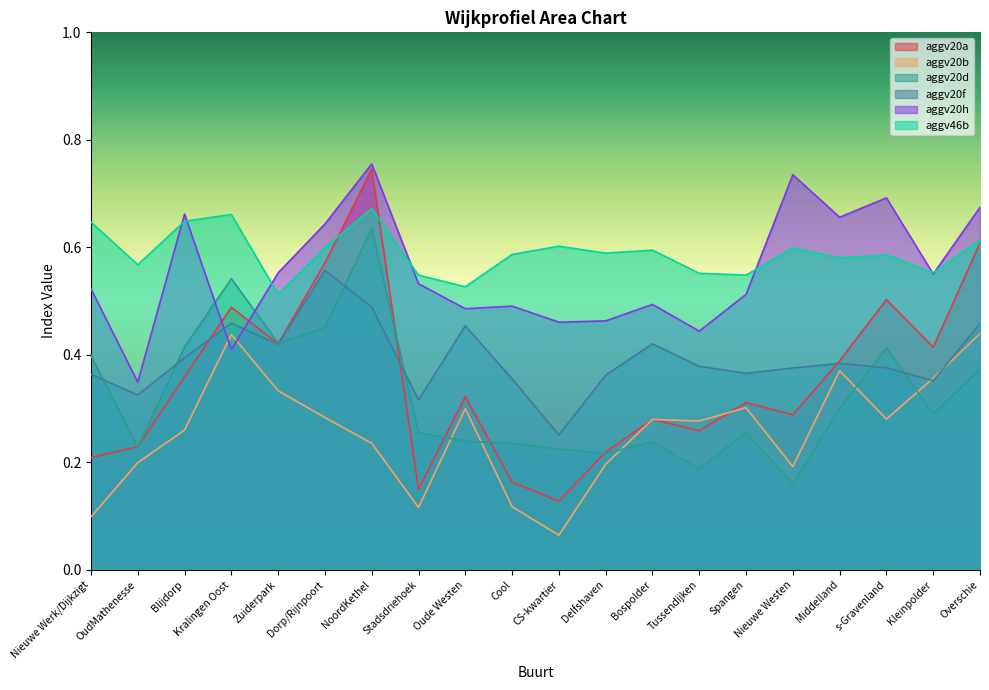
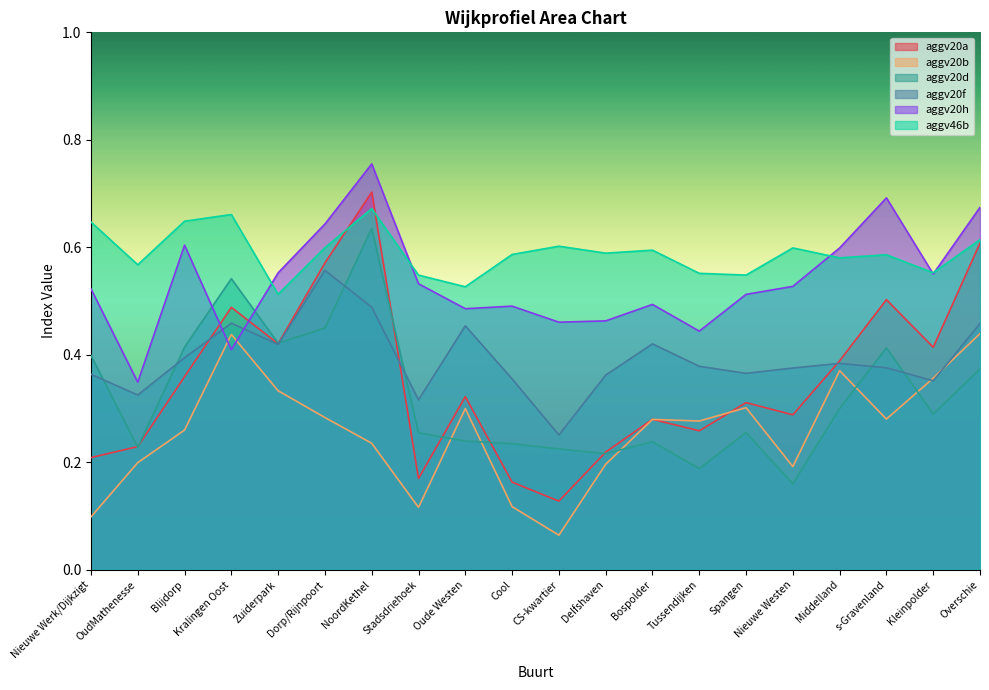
  {
    "aggv20a": {
      "Nieuwe Werk/Dijkzigt": 0.21,
      "Blijdorp": 0.36,
      "Kralingen Oost": 0.49,
      "Dorp/Rijnpoort": 0.57,
-     "NoordKethel": 0.75,
-     "Stadsdriehoek": 0.15,
+     "NoordKethel": 0.70,
+     "Stadsdriehoek": 0.17,
      "Oude Westen": 0.32,
      "Cool": 0.16,
      "CS-kwartier": 0.13,
      "Tussendijken": 0.26,
      "Spangen": 0.31,
      "Nieuwe Westen": 0.29,
      "Middelland": 0.39,
      "s-Gravenland": 0.50,
      "Kleinpolder": 0.41,
      "Overschie": 0.61
    },
    "aggv20b": {
      "Nieuwe Werk/Dijkzigt": 0.10,
      "OudMathenesse": 0.20,
      "Blijdorp": 0.26,
      "Kralingen Oost": 0.44,
      "Zuiderpark": 0.33,
      "Dorp/Rijnpoort": 0.28,
      "NoordKethel": 0.24,
      "Stadsdriehoek": 0.12,
      "Oude Westen": 0.30,
      "Cool": 0.12,
      "CS-kwartier": 0.06,
      "Delfshaven": 0.20,
      "Tussendijken": 0.28,
      "Spangen": 0.30,
      "Nieuwe Westen": 0.19,
      "Middelland": 0.37,
      "s-Gravenland": 0.28,
      "Kleinpolder": 0.36,
      "Overschie": 0.44
    },
    "aggv20h": {
      "Nieuwe Werk/Dijkzigt": 0.52,
      "OudMathenesse": 0.35,
-     "Blijdorp": 0.66,
+     "Blijdorp": 0.60,
      "Kralingen Oost": 0.41,
      "Zuiderpark": 0.55,
      "Dorp/Rijnpoort": 0.64,
      "NoordKethel": 0.76,
      "Stadsdriehoek": 0.53,
      "Oude Westen": 0.49,
      "Cool": 0.49,
      "CS-kwartier": 0.46,
      "Delfshaven": 0.46,
      "Bospolder": 0.49,
      "Tussendijken": 0.44,
      "Spangen": 0.51,
-     "Nieuwe Westen": 0.74,
-     "Middelland": 0.66,
+     "Nieuwe Westen": 0.53,
+     "Middelland": 0.60,
      "s-Gravenland": 0.69,
      "Overschie": 0.67
    }
  }
